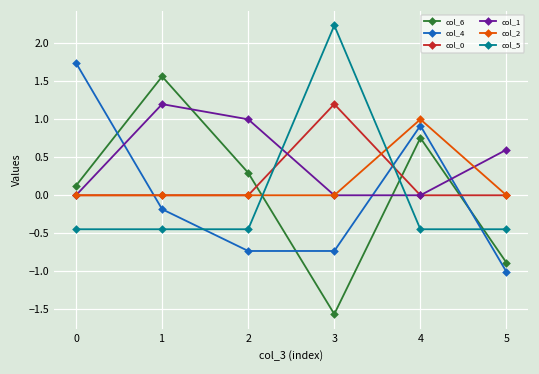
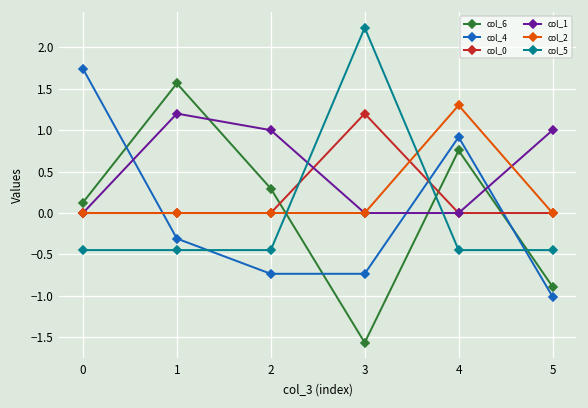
  {
    "col_6": {
      "0": 0.1,
      "1": 1.6,
      "2": 0.3,
      "3": -1.6,
      "4": 0.8,
      "5": -0.9
    },
    "col_4": {
      "0": 1.7,
-     "1": -0.2,
+     "1": -0.3,
      "2": -0.7,
      "3": -0.7,
      "4": 0.9,
      "5": -1.0
    },
    "col_0": {
      "3": 1.2
    },
    "col_1": {
      "1": 1.2,
      "2": 1.0,
-     "5": 0.6
+     "5": 1.0
    },
    "col_2": {
-     "4": 1.0
+     "4": 1.3
    },
    "col_5": {
      "0": -0.4,
      "1": -0.4,
      "2": -0.4,
      "3": 2.2,
      "4": -0.4,
      "5": -0.4
    }
  }
